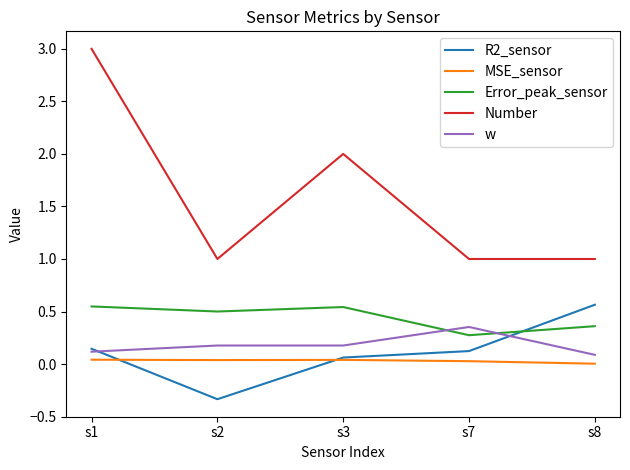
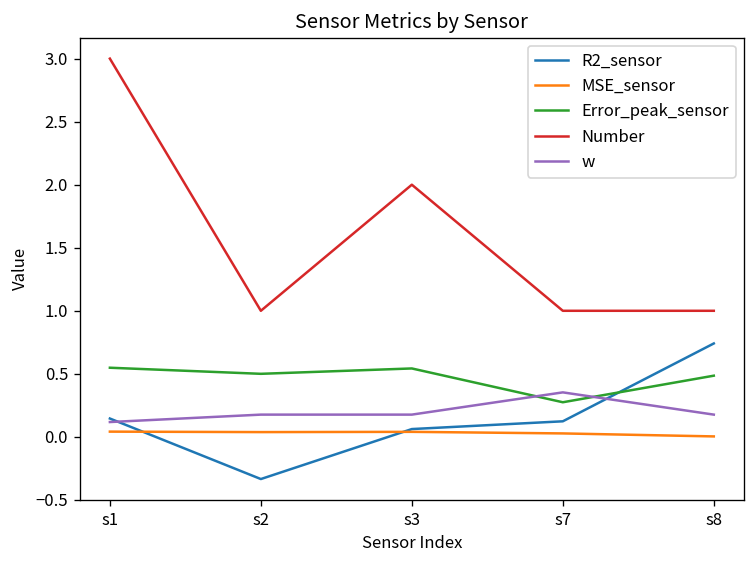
  {
    "R2_sensor": {
      "s1": 0.15,
      "s2": -0.33,
      "s7": 0.12,
-     "s8": 0.56
+     "s8": 0.74
    },
    "MSE_sensor": {
      "s1": 0.04,
      "s2": 0.04,
      "s7": 0.03,
      "s8": 0.00
    },
    "Error_peak_sensor": {
      "s1": 0.55,
      "s2": 0.50,
      "s3": 0.54,
      "s7": 0.27,
-     "s8": 0.36
+     "s8": 0.49
    },
    "Number": {
      "s1": 3.00,
      "s2": 1.00,
      "s3": 2.00,
      "s7": 1.00,
      "s8": 1.00
    },
    "w": {
      "s1": 0.12,
      "s2": 0.18,
      "s3": 0.18,
      "s7": 0.35,
-     "s8": 0.09
+     "s8": 0.18
    }
  }
